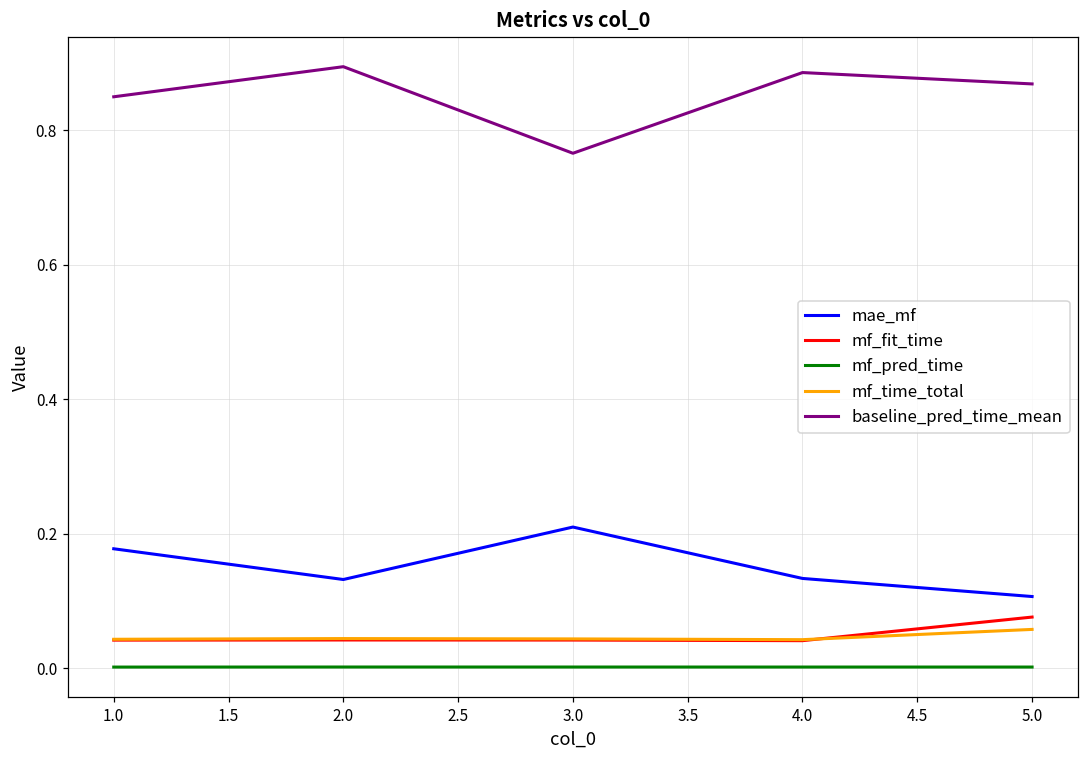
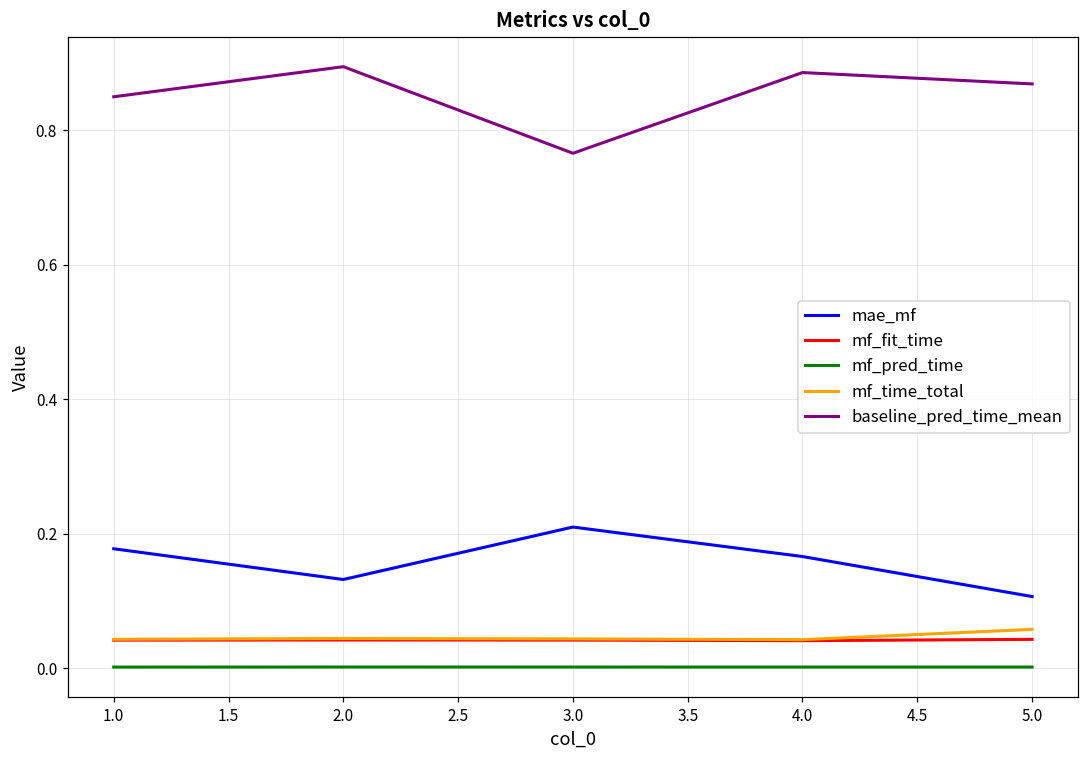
  {
    "mae_mf": {
      "1.0": 0.18,
      "2.0": 0.13,
      "3.0": 0.21,
-     "4.0": 0.13,
+     "4.0": 0.17,
      "5.0": 0.11
    },
    "mf_fit_time": {
-     "5.0": 0.08
+     "5.0": 0.04
    },
    "mf_pred_time": {
      "1.0": 0.00,
      "2.0": 0.00,
      "3.0": 0.00,
      "4.0": 0.00,
      "5.0": 0.00
    },
    "mf_time_total": {
      "5.0": 0.06
    },
    "baseline_pred_time_mean": {
      "1.0": 0.85,
      "2.0": 0.89,
      "3.0": 0.77,
      "4.0": 0.89,
      "5.0": 0.87
    }
  }
